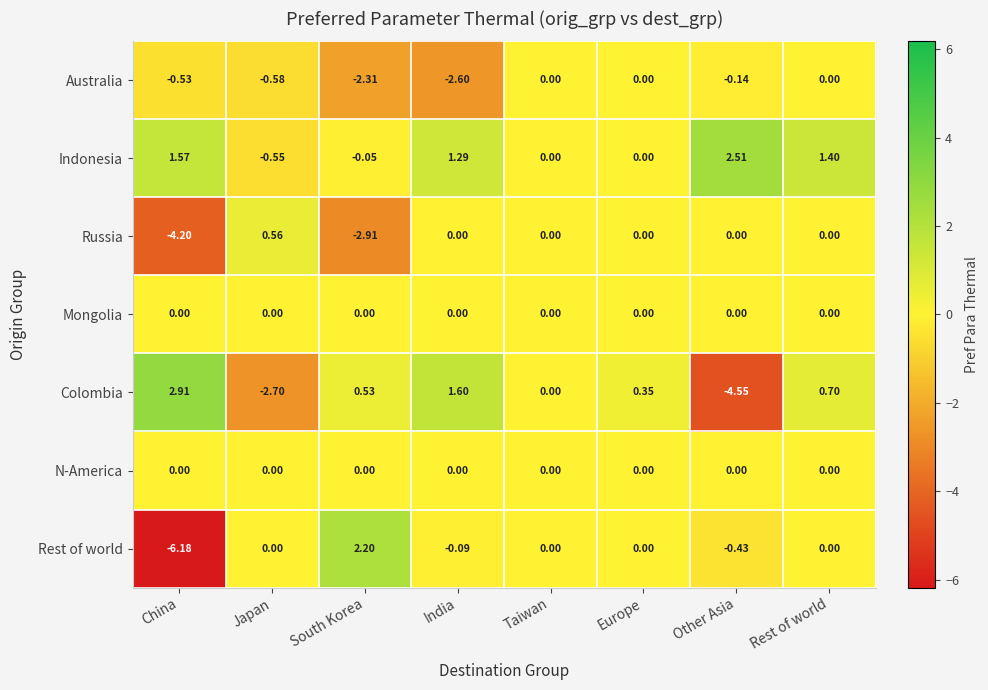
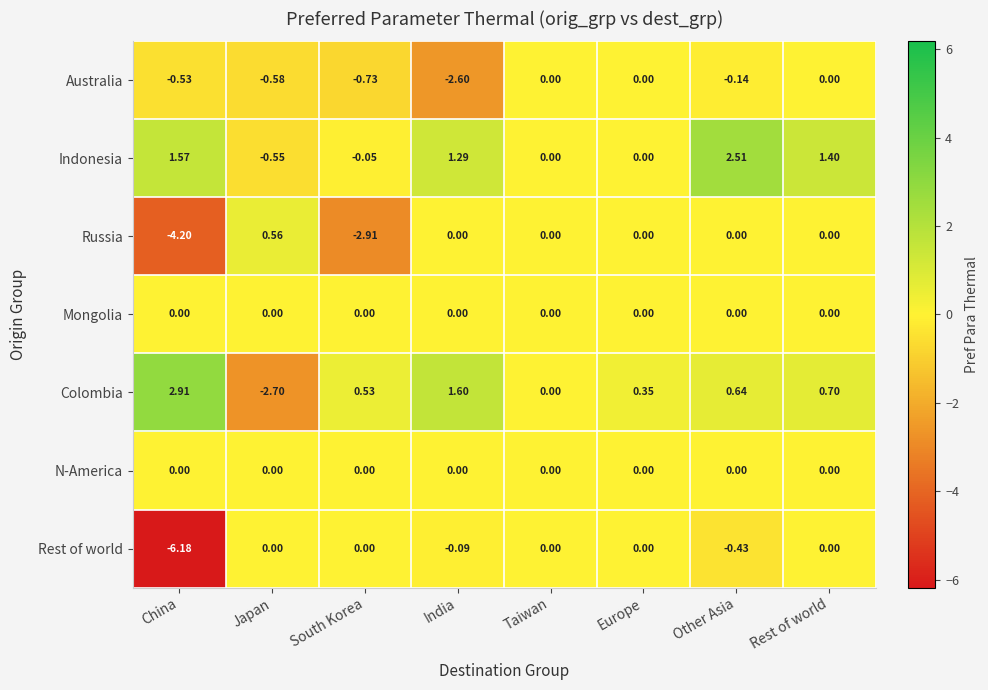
  {
    "Australia": {
      "China": -0.53,
      "Japan": -0.58,
-     "South Korea": -2.31,
+     "South Korea": -0.73,
      "India": -2.60,
      "Taiwan": 0.00,
      "Europe": 0.00,
      "Other Asia": -0.14,
      "Rest of world": 0.00
    },
    "Indonesia": {
      "China": 1.57,
      "Japan": -0.55,
      "South Korea": -0.05,
      "India": 1.29,
      "Taiwan": 0.00,
      "Europe": 0.00,
      "Other Asia": 2.51,
      "Rest of world": 1.40
    },
    "Russia": {
      "China": -4.20,
      "Japan": 0.56,
      "South Korea": -2.91,
      "India": 0.00,
      "Taiwan": 0.00,
      "Europe": 0.00,
      "Other Asia": 0.00,
      "Rest of world": 0.00
    },
    "Mongolia": {
      "China": 0.00,
      "Japan": 0.00,
      "South Korea": 0.00,
      "India": 0.00,
      "Taiwan": 0.00,
      "Europe": 0.00,
      "Other Asia": 0.00,
      "Rest of world": 0.00
    },
    "Colombia": {
      "China": 2.91,
      "Japan": -2.70,
      "South Korea": 0.53,
      "India": 1.60,
      "Taiwan": 0.00,
      "Europe": 0.35,
-     "Other Asia": -4.55,
+     "Other Asia": 0.64,
      "Rest of world": 0.70
    },
    "N-America": {
      "China": 0.00,
      "Japan": 0.00,
      "South Korea": 0.00,
      "India": 0.00,
      "Taiwan": 0.00,
      "Europe": 0.00,
      "Other Asia": 0.00,
      "Rest of world": 0.00
    },
    "Rest of world": {
      "China": -6.18,
      "Japan": 0.00,
-     "South Korea": 2.20,
+     "South Korea": 0.00,
      "India": -0.09,
      "Taiwan": 0.00,
      "Europe": 0.00,
      "Other Asia": -0.43,
      "Rest of world": 0.00
    }
  }
